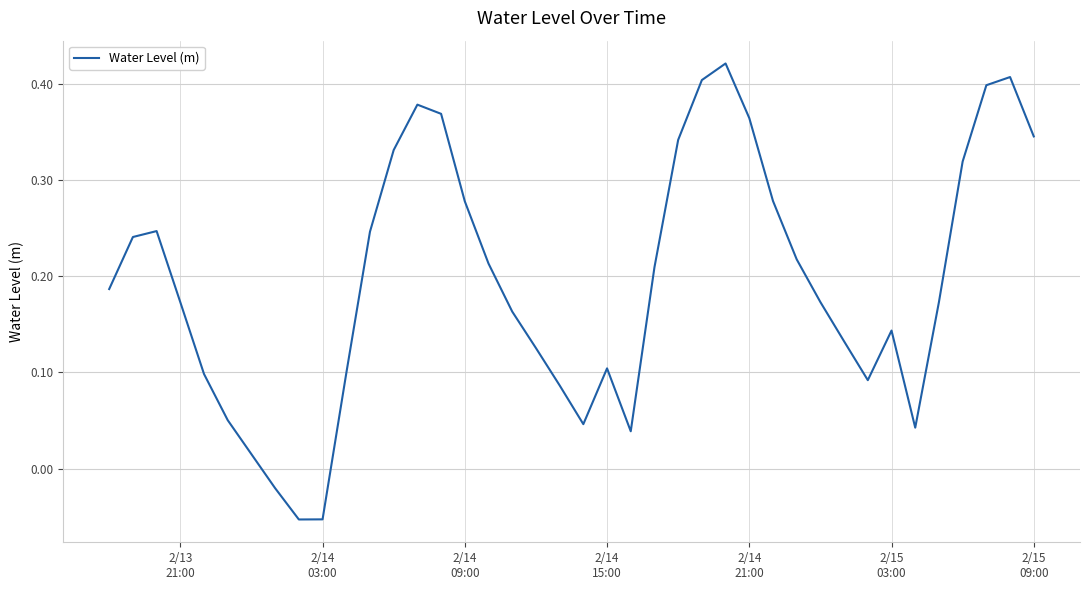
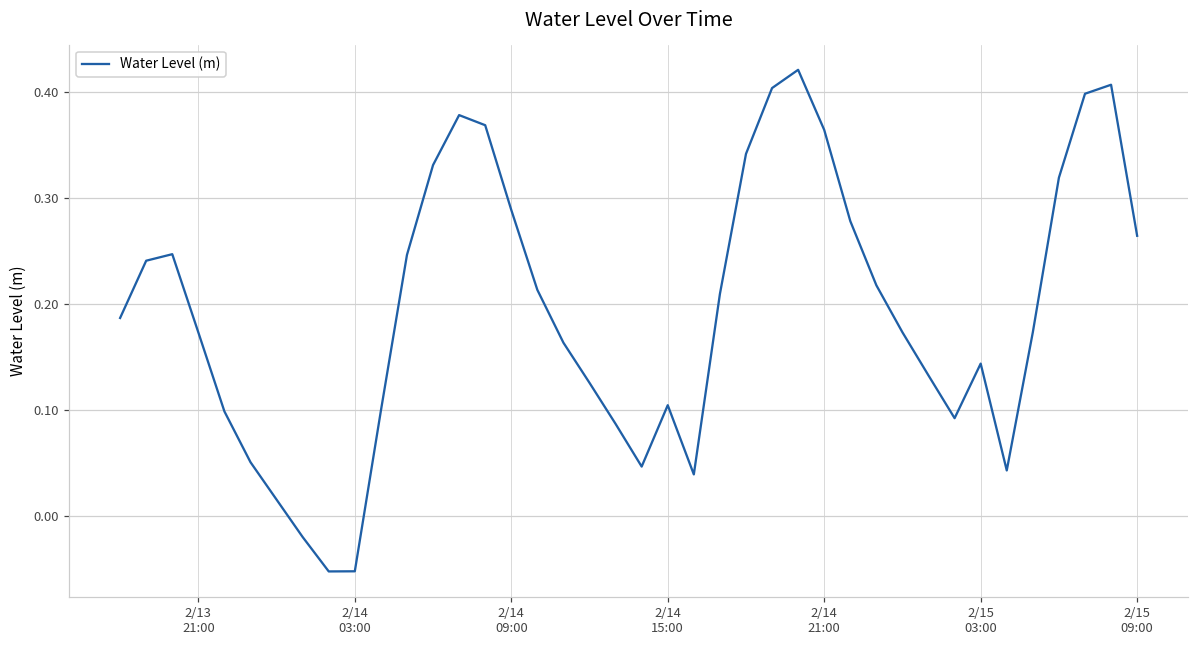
  {
    "2/13 21:00": 0.17,
    "2/14 03:00": -0.05,
-   "2/14 09:00": 0.28,
+   "2/14 09:00": 0.29,
    "2/14 15:00": 0.10,
    "2/14 21:00": 0.36,
    "2/15 03:00": 0.14,
-   "2/15 09:00": 0.35
+   "2/15 09:00": 0.26
  }
